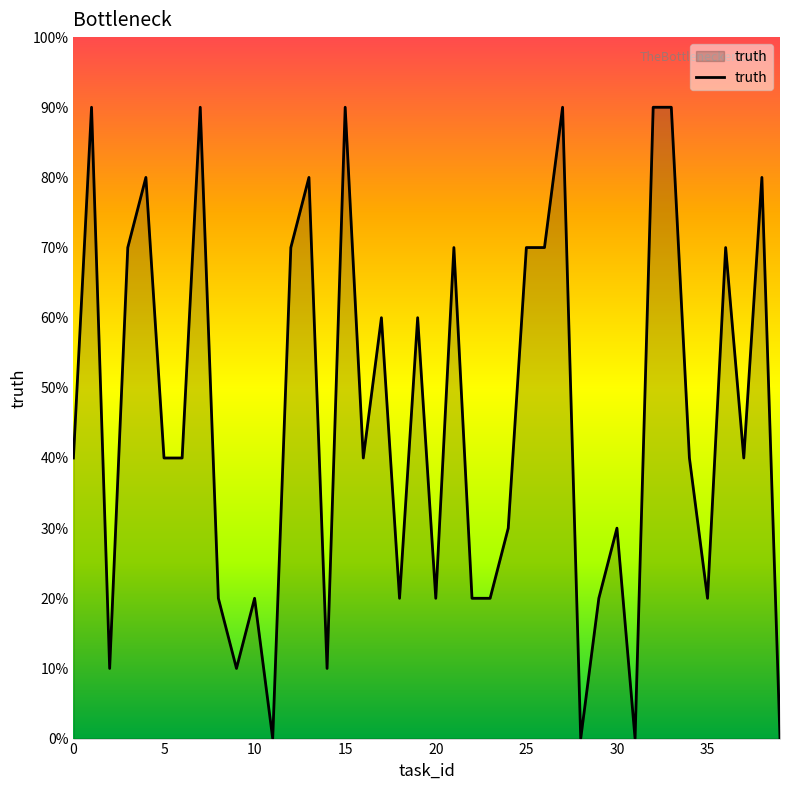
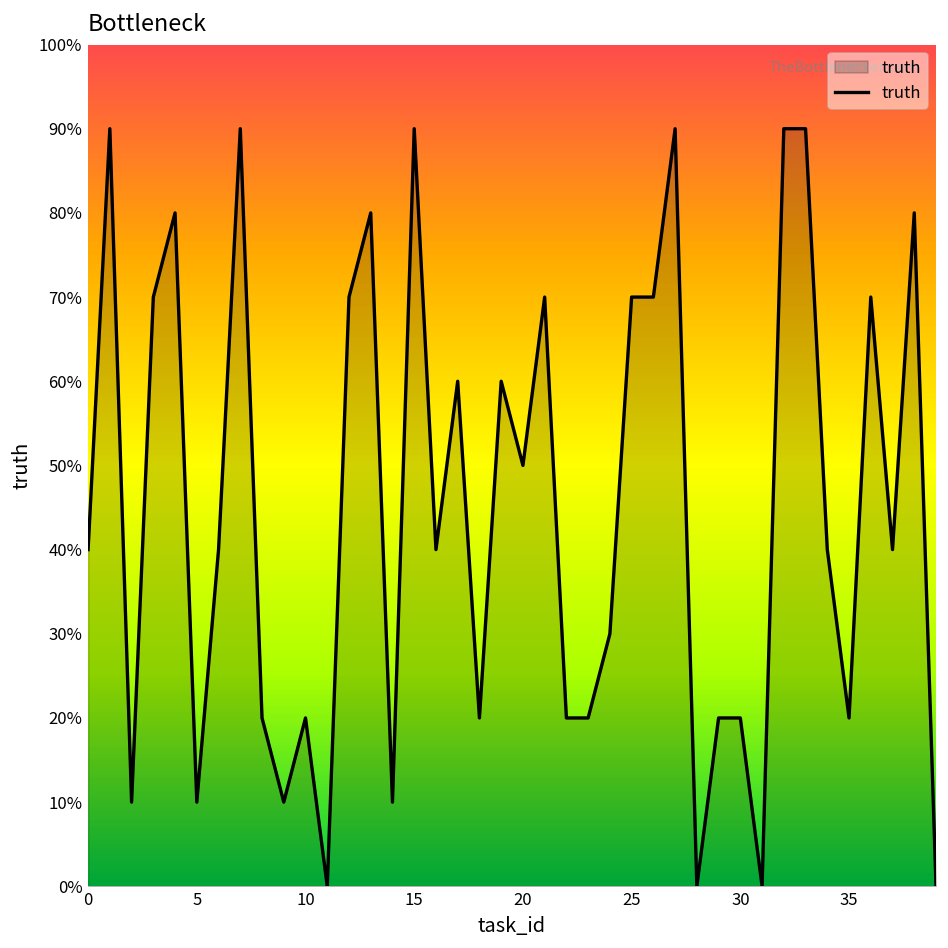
  {
    "0": "40%",
-   "5": "40%",
+   "5": "10%",
    "10": "20%",
    "15": "90%",
-   "20": "20%",
+   "20": "50%",
    "25": "70%",
-   "30": "30%",
+   "30": "20%",
    "35": "20%"
  }
